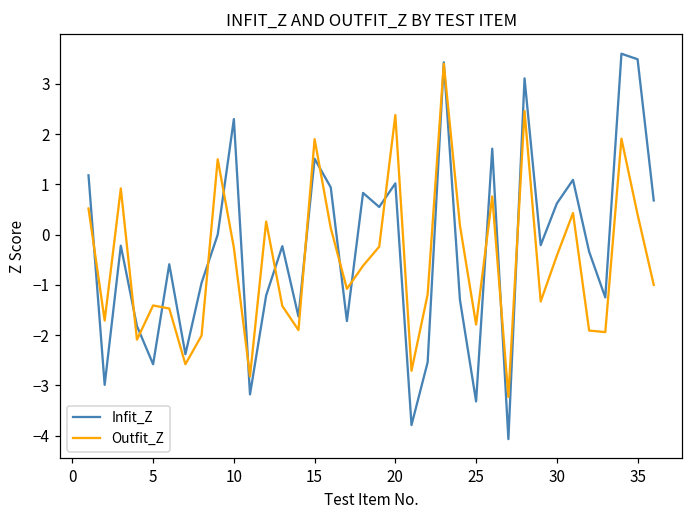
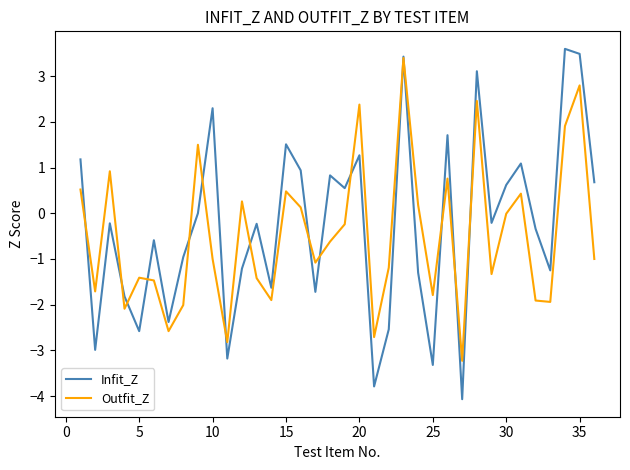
  {
    "Infit_Z": {
      "5": -2.6,
      "10": 2.3,
      "15": 1.5,
-     "20": 1.0,
+     "20": 1.3,
      "25": -3.3,
      "30": 0.6,
      "35": 3.5
    },
    "Outfit_Z": {
      "5": -1.4,
-     "10": -0.3,
-     "15": 1.9,
+     "10": -1.0,
+     "15": 0.5,
      "20": 2.4,
      "25": -1.8,
-     "30": -0.4,
-     "35": 0.4
+     "30": 0.0,
+     "35": 2.8
    }
  }
